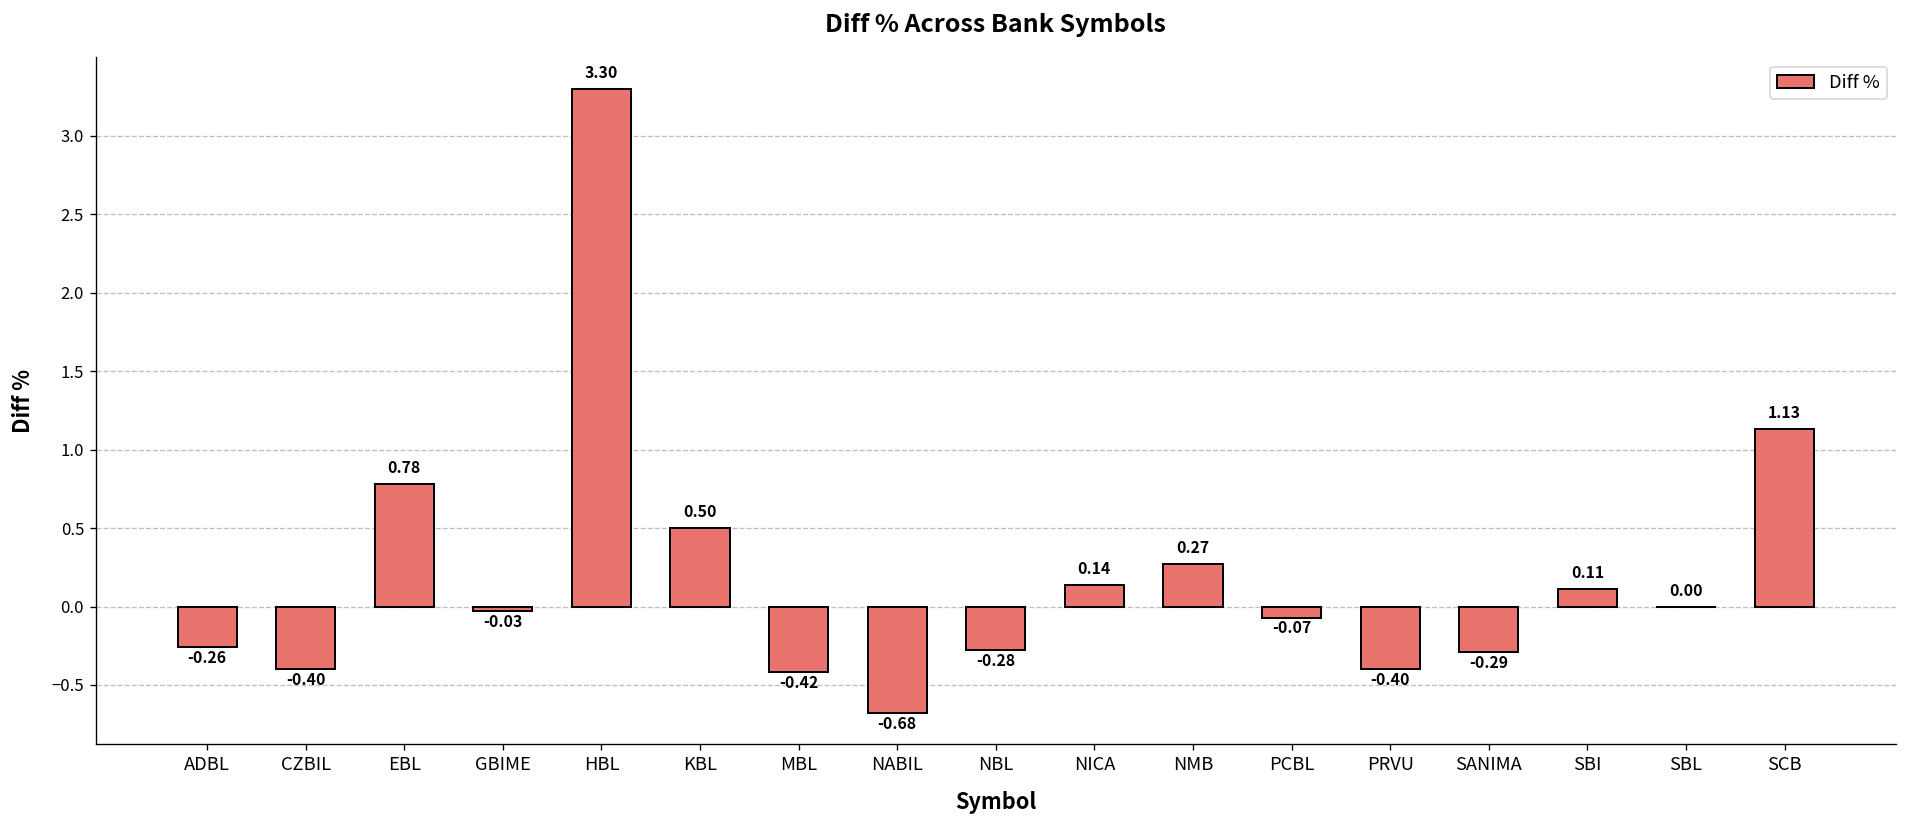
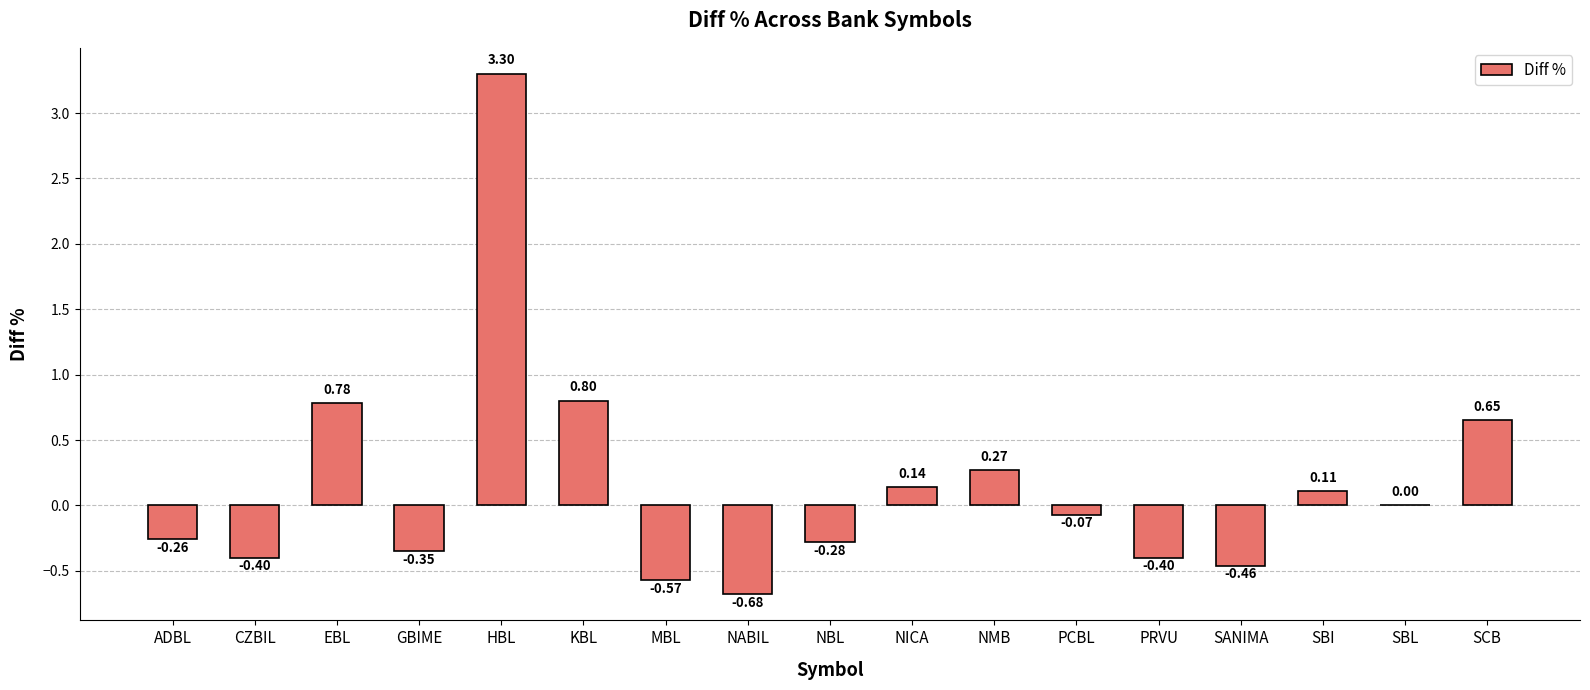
  {
    "ADBL": -0.26,
    "CZBIL": -0.40,
    "EBL": 0.78,
-   "GBIME": -0.03,
+   "GBIME": -0.35,
    "HBL": 3.30,
-   "KBL": 0.50,
-   "MBL": -0.42,
+   "KBL": 0.80,
+   "MBL": -0.57,
    "NABIL": -0.68,
    "NBL": -0.28,
    "NICA": 0.14,
    "NMB": 0.27,
    "PCBL": -0.07,
    "PRVU": -0.40,
-   "SANIMA": -0.29,
+   "SANIMA": -0.46,
    "SBI": 0.11,
    "SBL": 0.00,
-   "SCB": 1.13
+   "SCB": 0.65
  }
